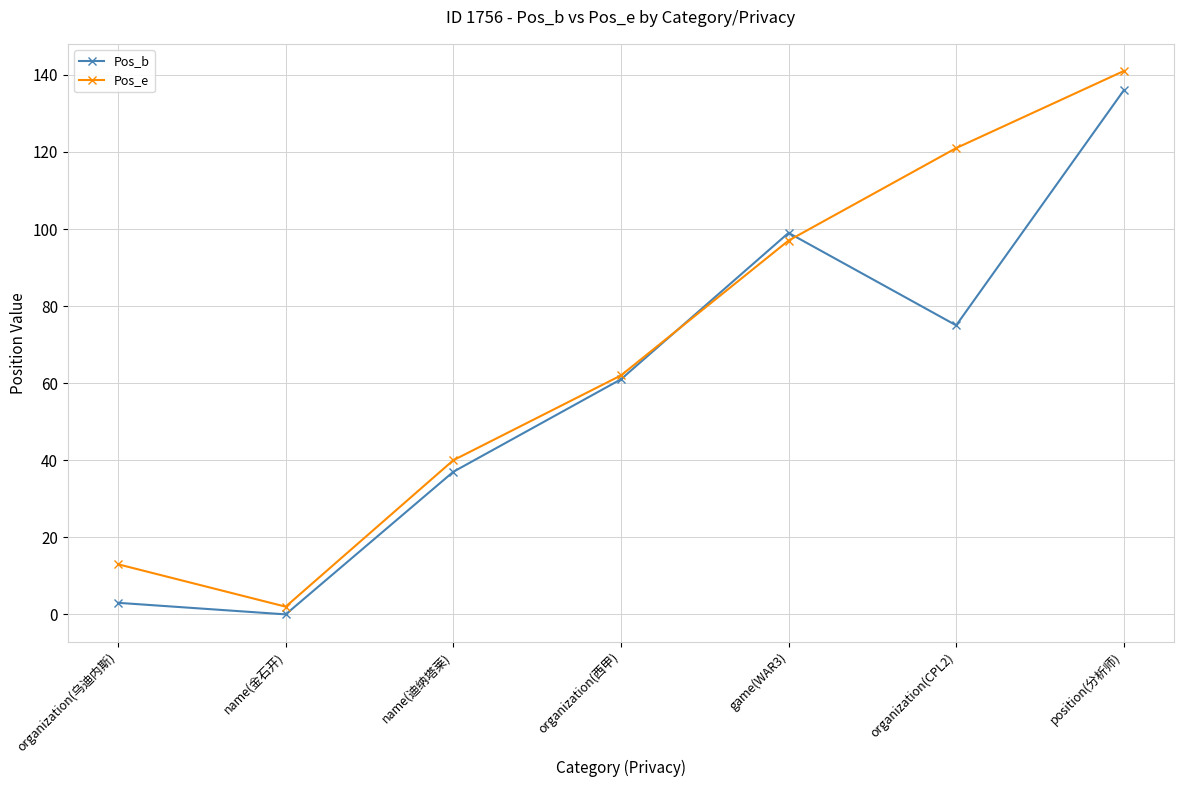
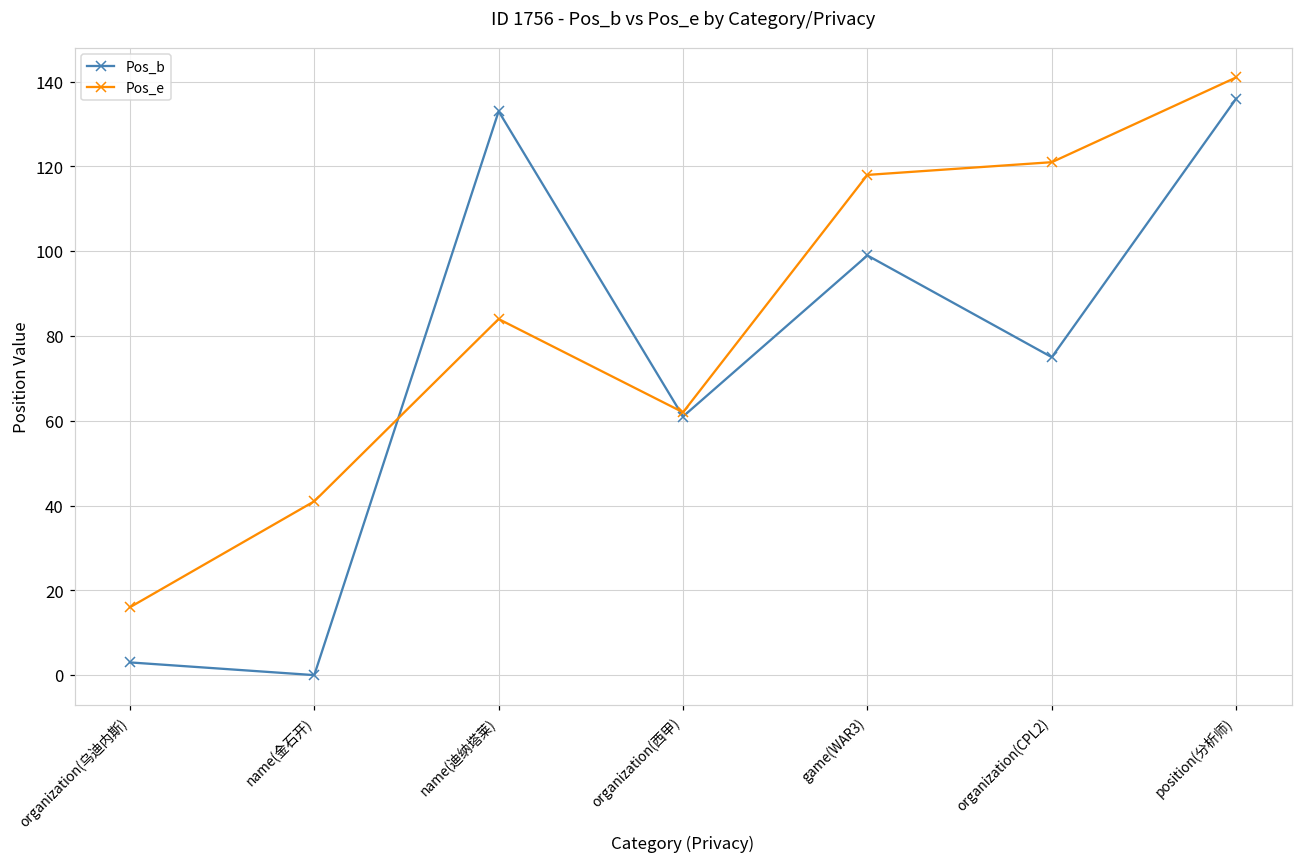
  {
    "Pos_b": {
      "organization(乌迪内斯)": 3,
      "name(金石开)": 0,
-     "name(迪纳塔莱)": 37,
+     "name(迪纳塔莱)": 133,
      "organization(西甲)": 61,
      "game(WAR3)": 99,
      "organization(CPL2)": 75,
      "position(分析师)": 136
    },
    "Pos_e": {
-     "organization(乌迪内斯)": 13,
-     "name(金石开)": 2,
-     "name(迪纳塔莱)": 40,
+     "organization(乌迪内斯)": 16,
+     "name(金石开)": 41,
+     "name(迪纳塔莱)": 84,
      "organization(西甲)": 62,
-     "game(WAR3)": 97,
+     "game(WAR3)": 118,
      "organization(CPL2)": 121,
      "position(分析师)": 141
    }
  }
